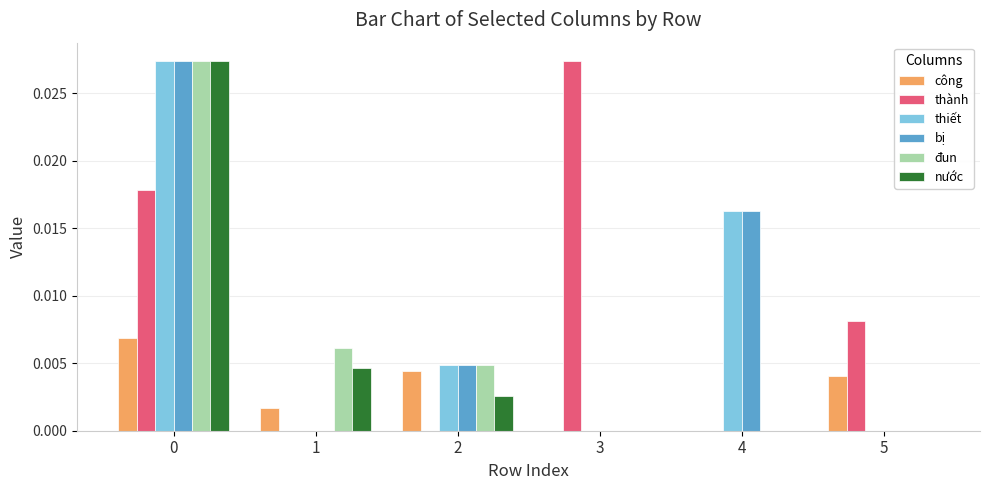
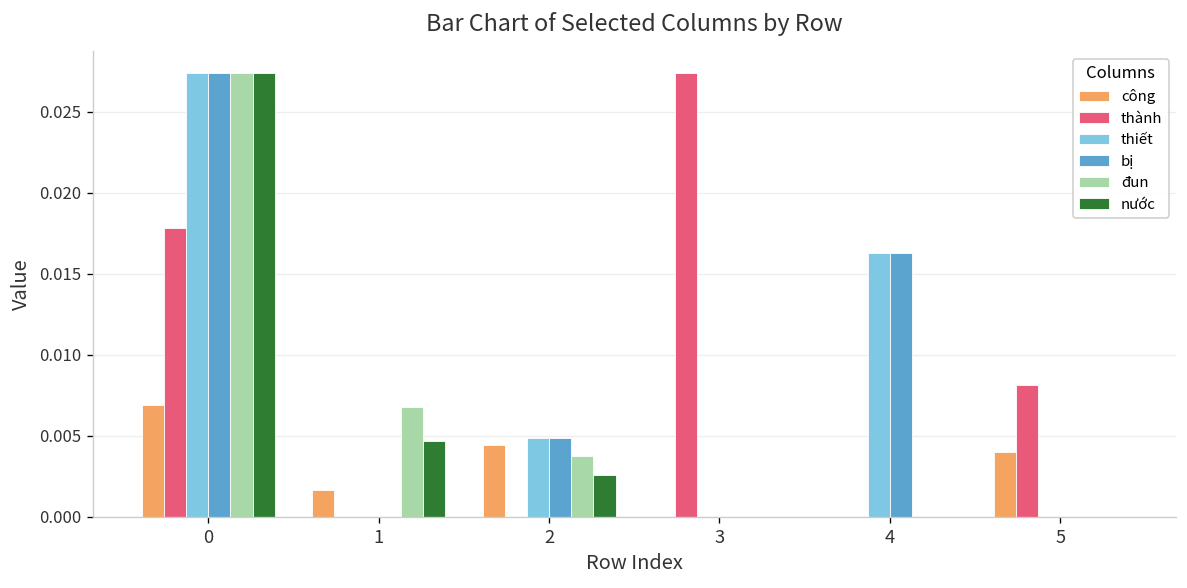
  {
    "công": {
      "0": 0.0069,
      "1": 0.0016,
      "2": 0.0044,
      "3": 0.0000,
      "4": 0.0000,
      "5": 0.0040
    },
    "thành": {
      "0": 0.0178,
      "1": 0.0000,
      "2": 0.0000,
      "3": 0.0274,
      "4": 0.0000,
      "5": 0.0081
    },
    "đun": {
      "0": 0.0274,
-     "1": 0.0061,
-     "2": 0.0049,
+     "1": 0.0068,
+     "2": 0.0038,
      "3": 0.0000,
      "4": 0.0000,
      "5": 0.0000
    },
    "nước": {
      "0": 0.0274,
      "1": 0.0047,
      "2": 0.0026,
      "3": 0.0000,
      "4": 0.0000,
      "5": 0.0000
    }
  }
